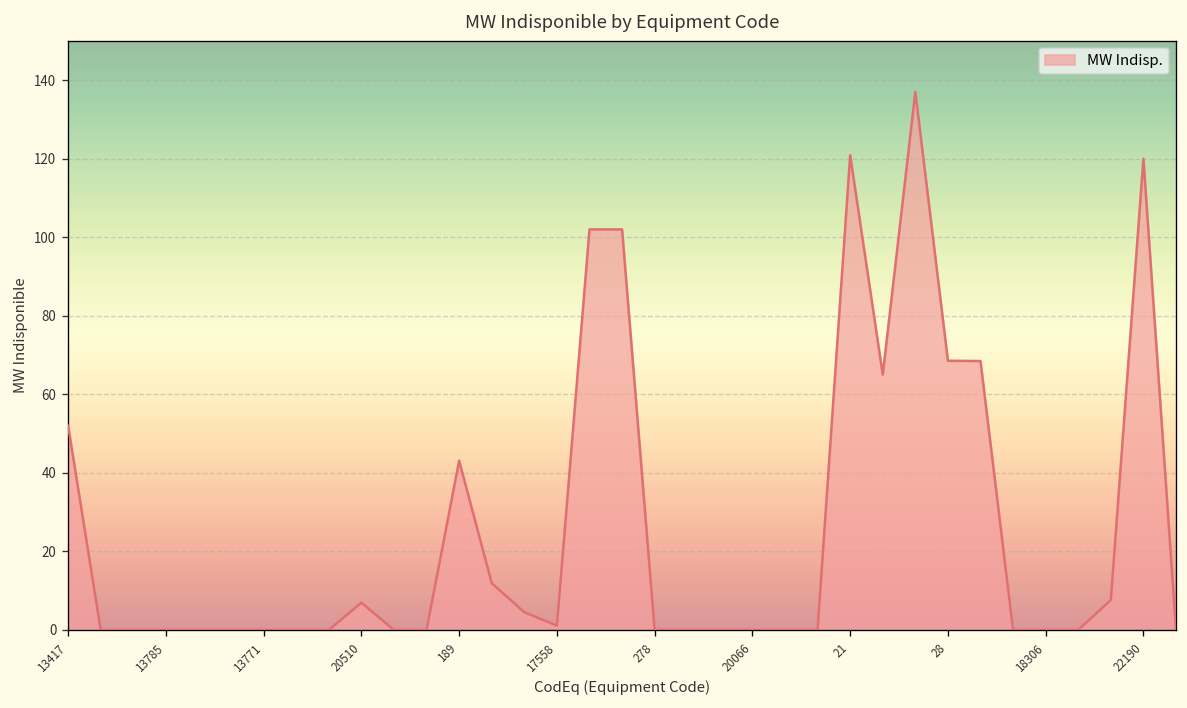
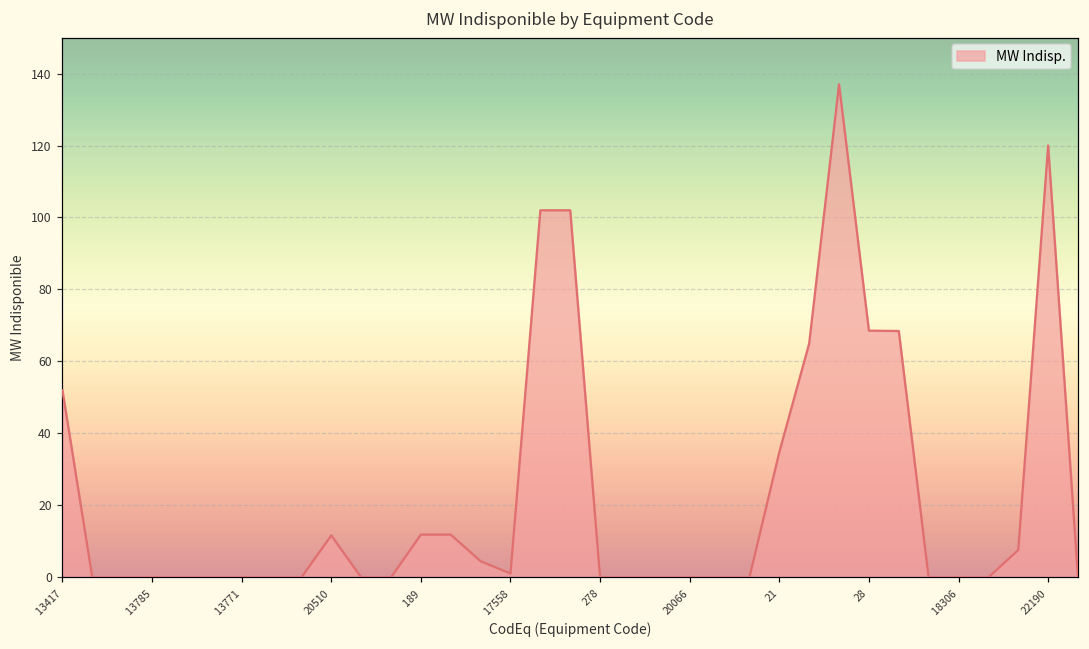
  {
    "13417": 52,
    "13785": 0,
    "13771": 0,
-   "20510": 7,
-   "189": 43,
+   "20510": 12,
+   "189": 12,
    "17558": 1,
    "278": 0,
    "20066": 0,
-   "21": 121,
+   "21": 35,
    "18306": 0,
    "22190": 120
  }
